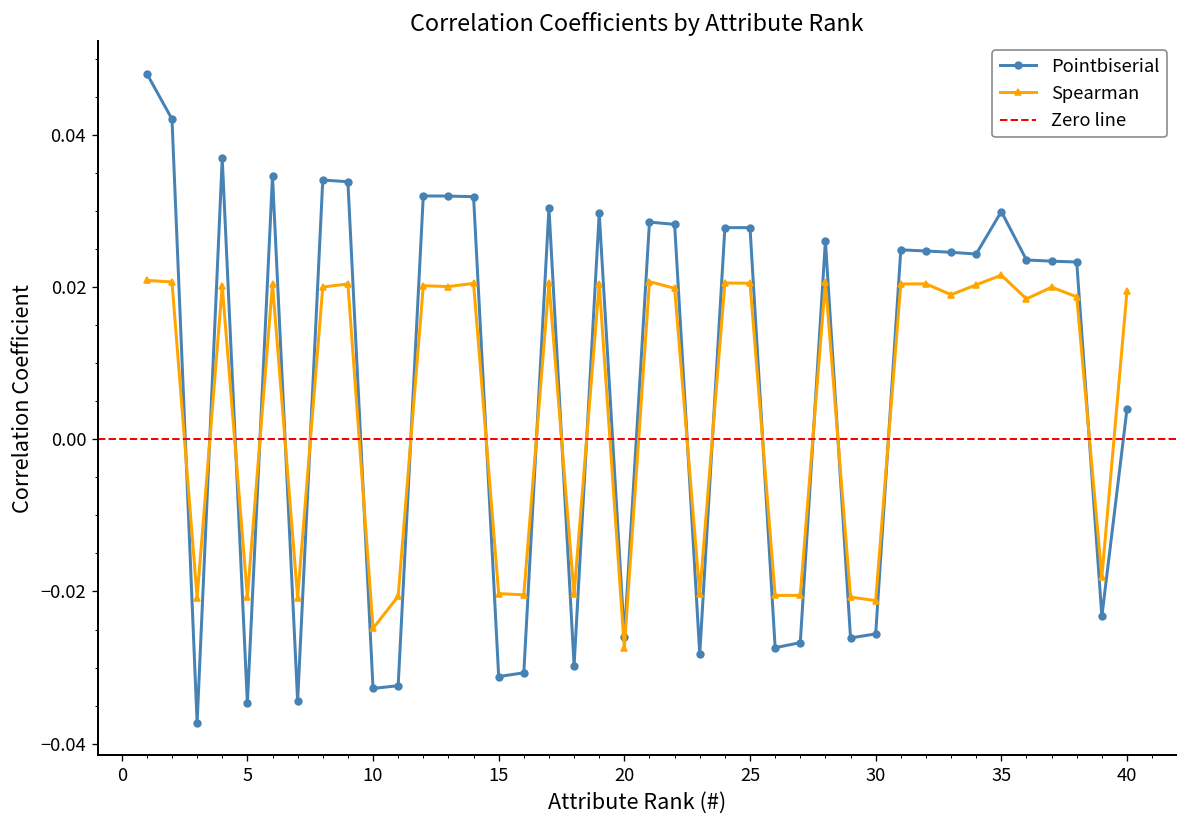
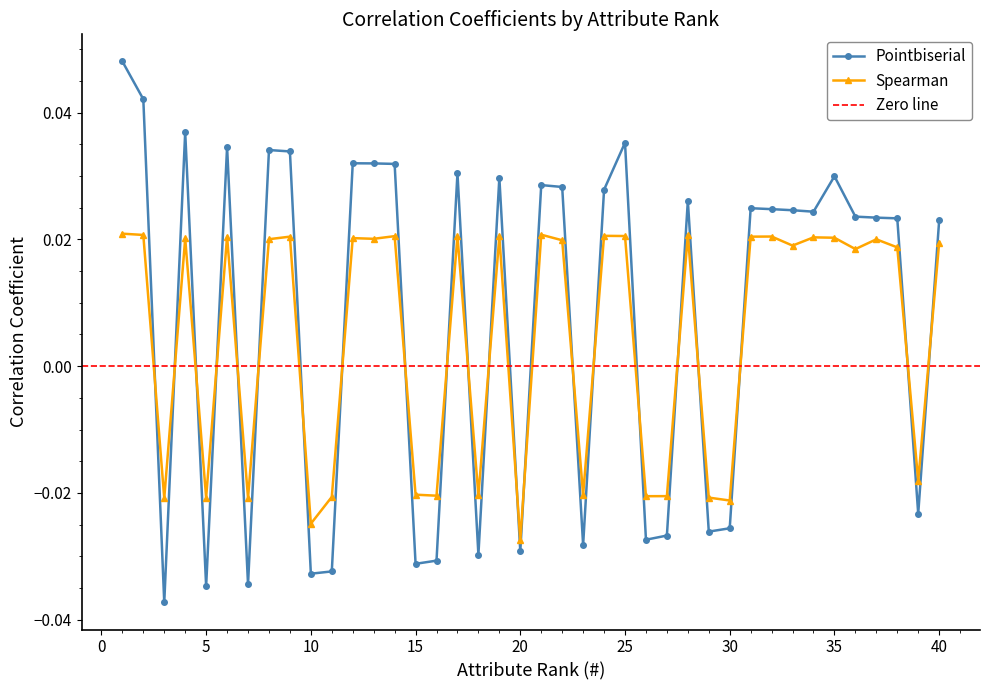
  {
    "Pointbiserial": {
      "5": -0.035,
      "10": -0.033,
      "15": -0.031,
-     "20": -0.026,
-     "25": 0.028,
+     "20": -0.029,
+     "25": 0.035,
      "30": -0.026,
      "35": 0.030,
-     "40": 0.004
+     "40": 0.023
    },
    "Spearman": {
      "5": -0.021,
      "10": -0.025,
      "15": -0.020,
      "20": -0.027,
      "25": 0.021,
      "30": -0.021,
-     "35": 0.022,
+     "35": 0.020,
      "40": 0.020
    }
  }
